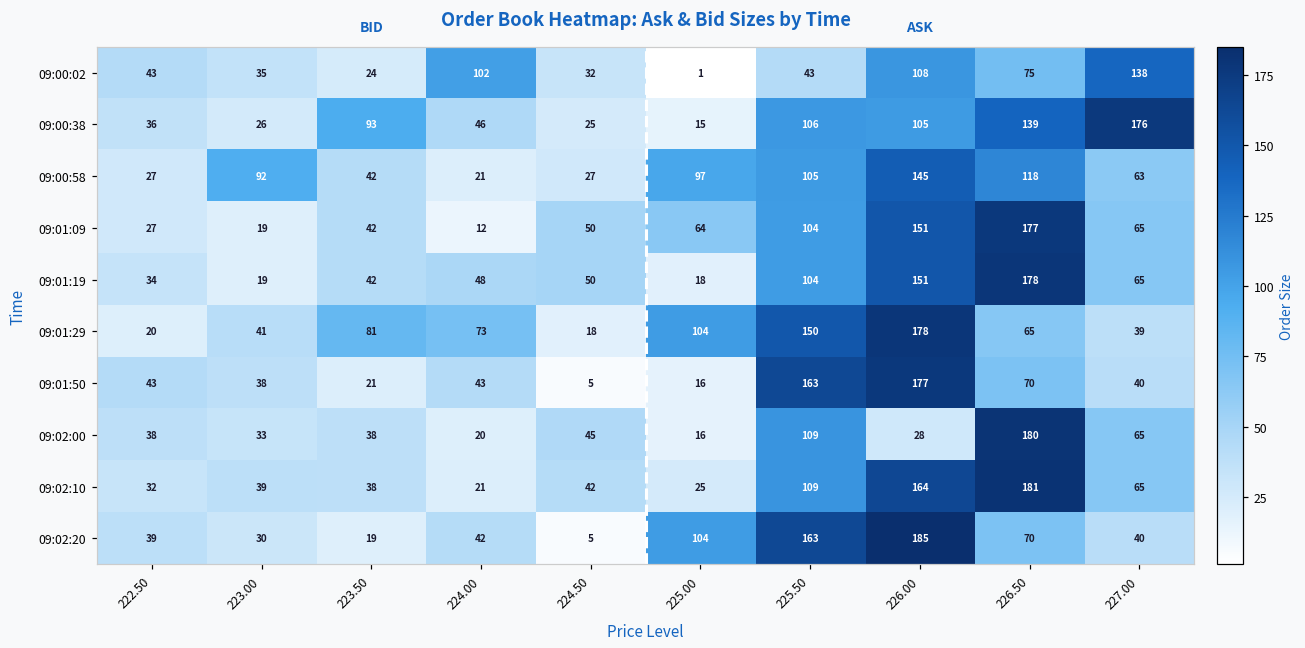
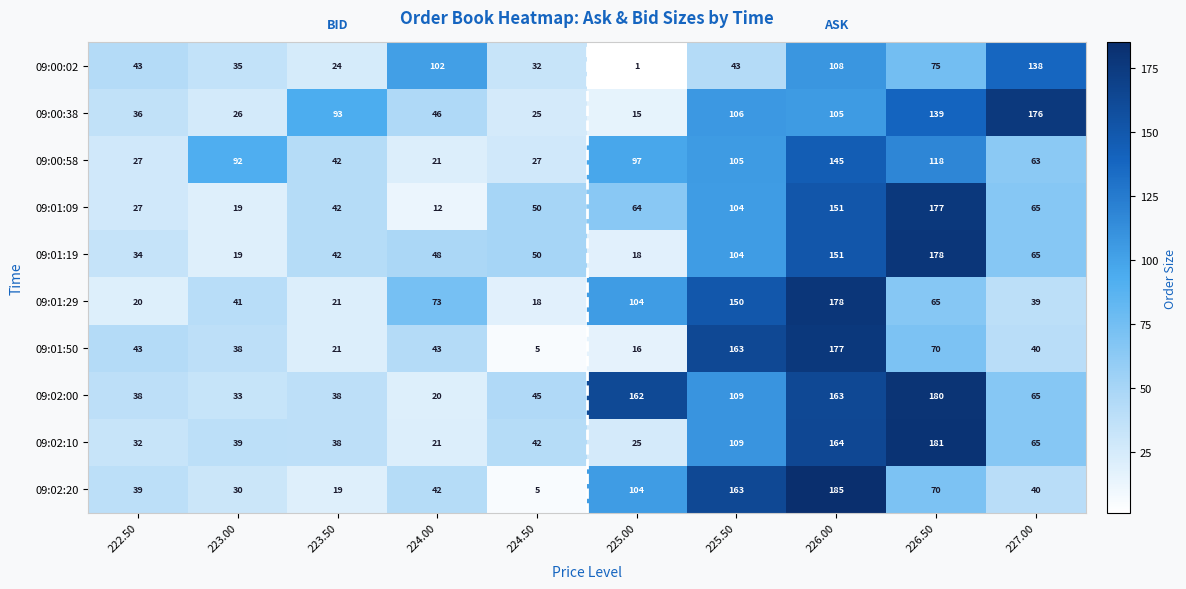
  {
    "09:00:02": {
      "222.50": 43,
      "223.00": 35,
      "223.50": 24,
      "224.00": 102,
      "224.50": 32,
      "225.00": 1,
      "225.50": 43,
      "226.00": 108,
      "226.50": 75,
      "227.00": 138
    },
    "09:00:38": {
      "222.50": 36,
      "223.00": 26,
      "223.50": 93,
      "224.00": 46,
      "224.50": 25,
      "225.00": 15,
      "225.50": 106,
      "226.00": 105,
      "226.50": 139,
      "227.00": 176
    },
    "09:00:58": {
      "222.50": 27,
      "223.00": 92,
      "223.50": 42,
      "224.00": 21,
      "224.50": 27,
      "225.00": 97,
      "225.50": 105,
      "226.00": 145,
      "226.50": 118,
      "227.00": 63
    },
    "09:01:09": {
      "222.50": 27,
      "223.00": 19,
      "223.50": 42,
      "224.00": 12,
      "224.50": 50,
      "225.00": 64,
      "225.50": 104,
      "226.00": 151,
      "226.50": 177,
      "227.00": 65
    },
    "09:01:19": {
      "222.50": 34,
      "223.00": 19,
      "223.50": 42,
      "224.00": 48,
      "224.50": 50,
      "225.00": 18,
      "225.50": 104,
      "226.00": 151,
      "226.50": 178,
      "227.00": 65
    },
    "09:01:29": {
      "222.50": 20,
      "223.00": 41,
-     "223.50": 81,
+     "223.50": 21,
      "224.00": 73,
      "224.50": 18,
      "225.00": 104,
      "225.50": 150,
      "226.00": 178,
      "226.50": 65,
      "227.00": 39
    },
    "09:01:50": {
      "222.50": 43,
      "223.00": 38,
      "223.50": 21,
      "224.00": 43,
      "224.50": 5,
      "225.00": 16,
      "225.50": 163,
      "226.00": 177,
      "226.50": 70,
      "227.00": 40
    },
    "09:02:00": {
      "222.50": 38,
      "223.00": 33,
      "223.50": 38,
      "224.00": 20,
      "224.50": 45,
-     "225.00": 16,
+     "225.00": 162,
      "225.50": 109,
-     "226.00": 28,
+     "226.00": 163,
      "226.50": 180,
      "227.00": 65
    },
    "09:02:10": {
      "222.50": 32,
      "223.00": 39,
      "223.50": 38,
      "224.00": 21,
      "224.50": 42,
      "225.00": 25,
      "225.50": 109,
      "226.00": 164,
      "226.50": 181,
      "227.00": 65
    },
    "09:02:20": {
      "222.50": 39,
      "223.00": 30,
      "223.50": 19,
      "224.00": 42,
      "224.50": 5,
      "225.00": 104,
      "225.50": 163,
      "226.00": 185,
      "226.50": 70,
      "227.00": 40
    }
  }
